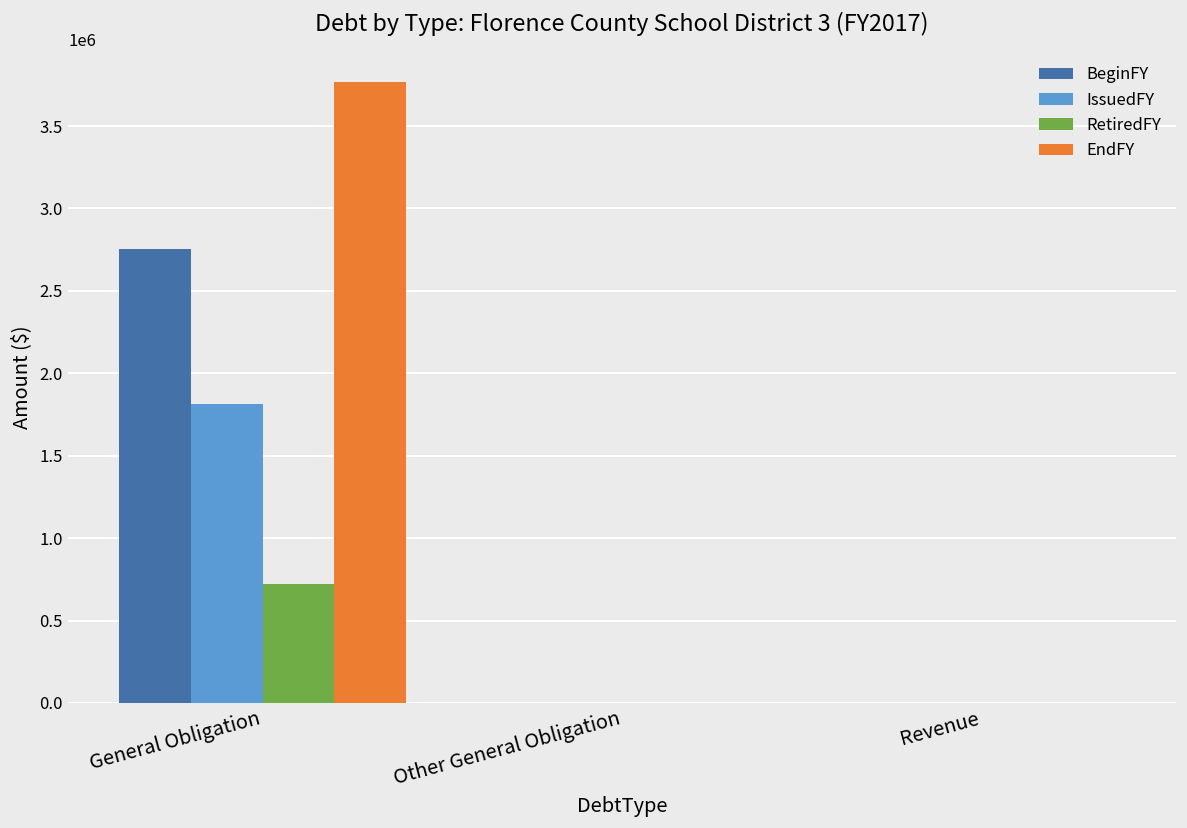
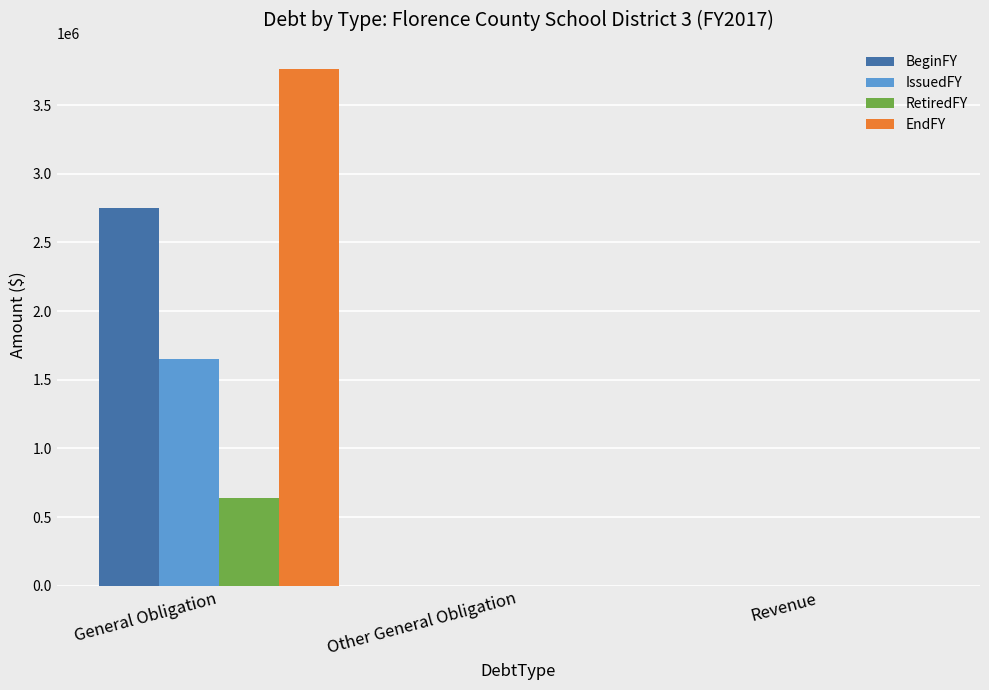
  {
    "BeginFY": {
      "General Obligation": 2750000,
      "Other General Obligation": 0,
      "Revenue": 0
    },
    "IssuedFY": {
-     "General Obligation": 1820000,
+     "General Obligation": 1650000,
      "Other General Obligation": 0,
      "Revenue": 0
    },
    "RetiredFY": {
-     "General Obligation": 720000,
+     "General Obligation": 640000,
      "Other General Obligation": 0,
      "Revenue": 0
    },
    "EndFY": {
      "General Obligation": 3770000,
      "Other General Obligation": 0,
      "Revenue": 0
    }
  }
